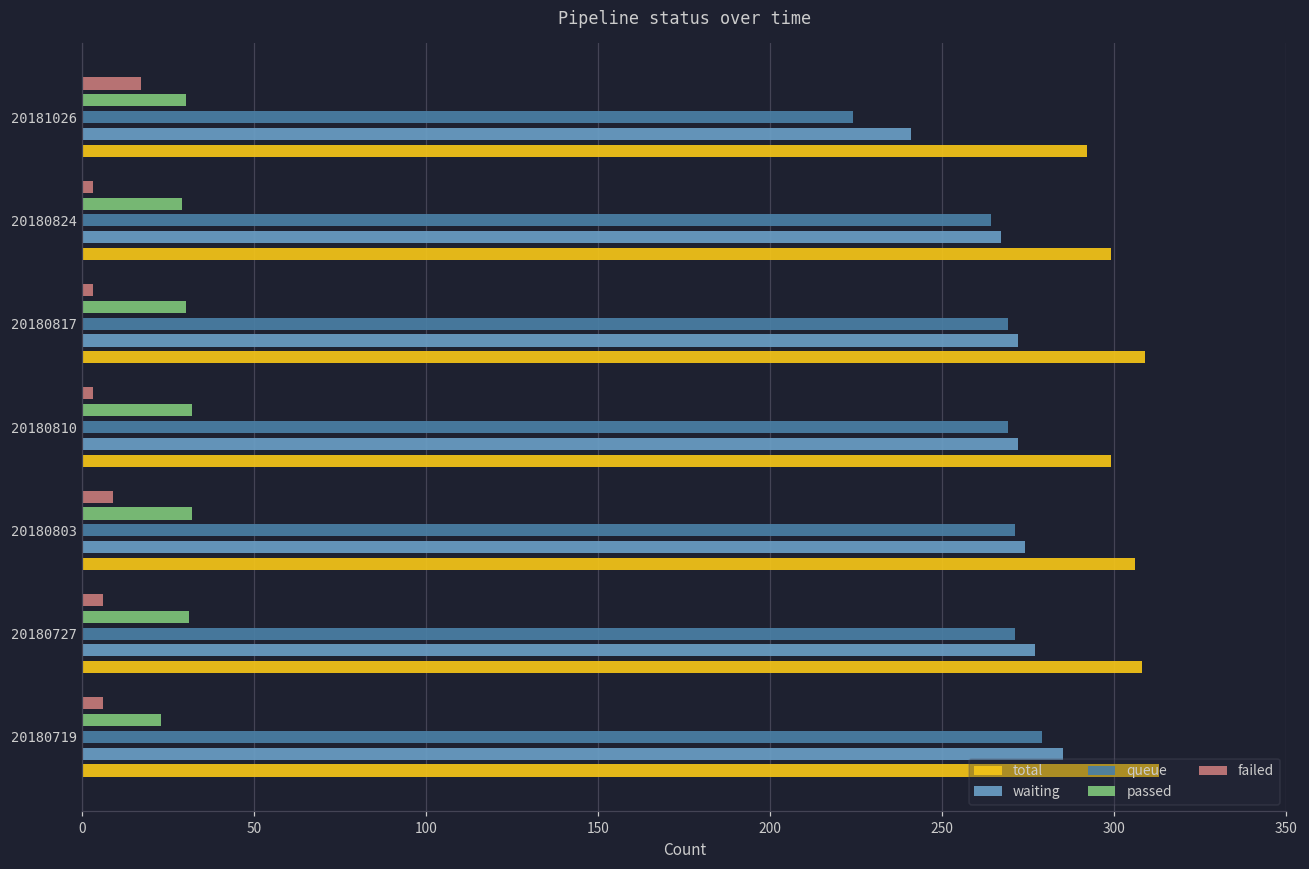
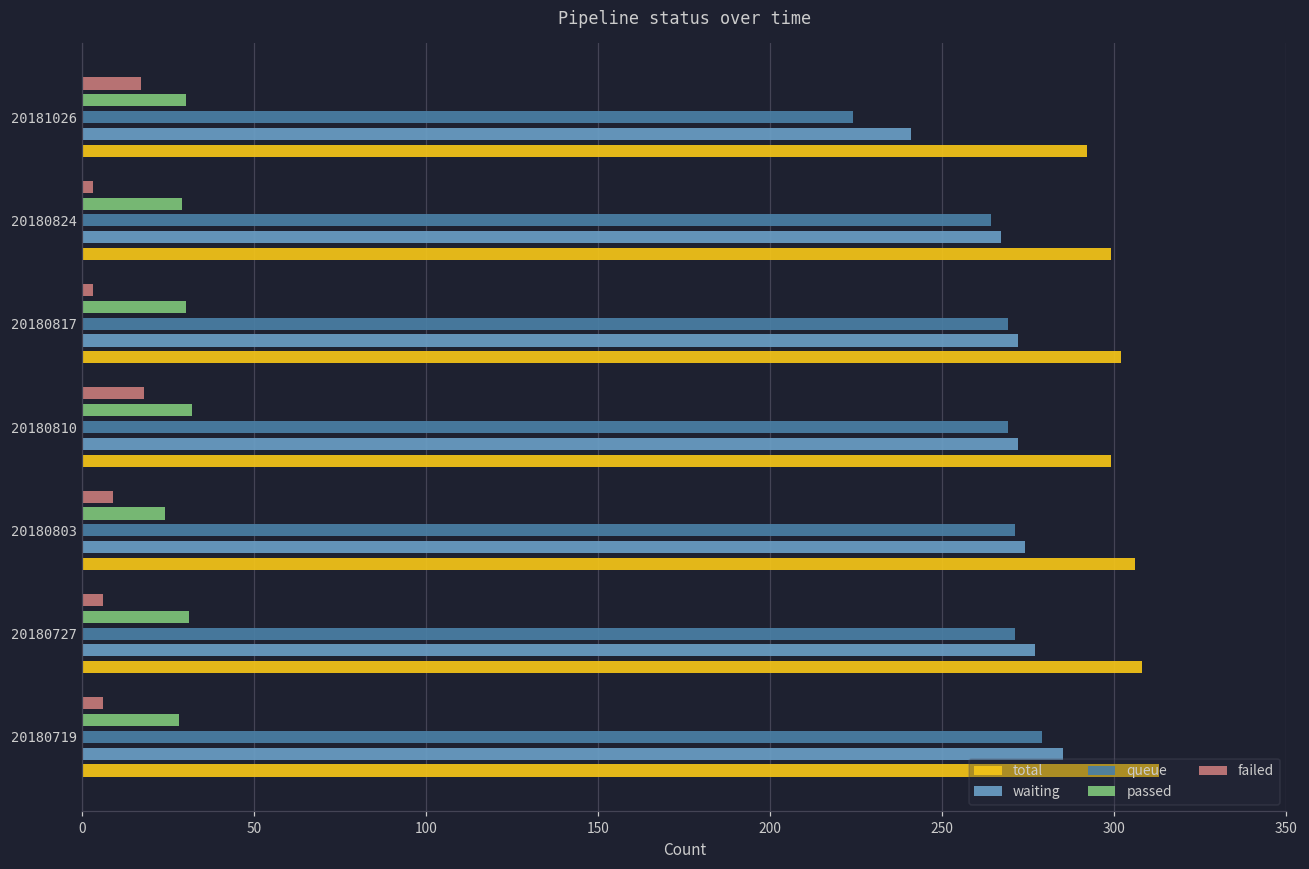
  {
    "total": {
      "20181026": 292,
      "20180824": 299,
-     "20180817": 309,
+     "20180817": 302,
      "20180810": 299,
      "20180803": 306,
      "20180727": 308
    },
    "passed": {
      "20181026": 30,
      "20180824": 29,
      "20180817": 30,
      "20180810": 32,
-     "20180803": 32,
+     "20180803": 24,
      "20180727": 31,
-     "20180719": 23
+     "20180719": 28
    },
    "failed": {
      "20181026": 17,
      "20180824": 3,
      "20180817": 3,
-     "20180810": 3,
+     "20180810": 18,
      "20180803": 9,
      "20180727": 6,
      "20180719": 6
    }
  }
